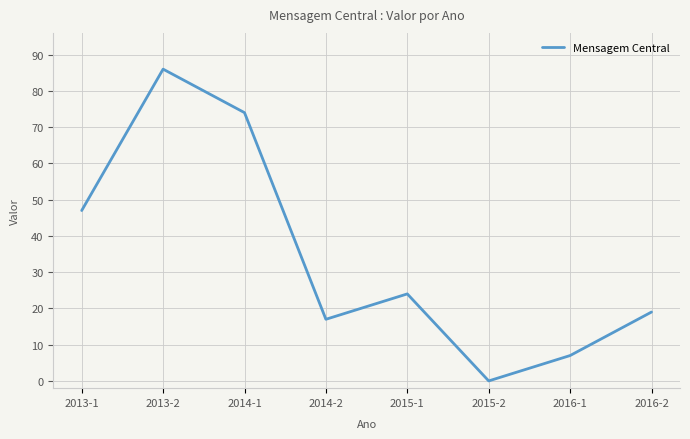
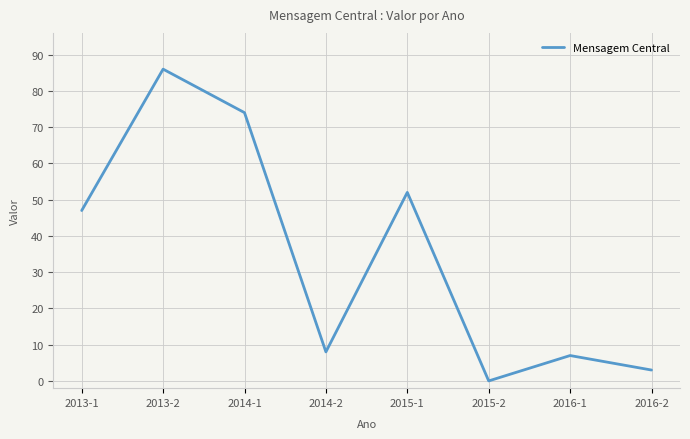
  {
    "2013-1": 47,
    "2013-2": 86,
    "2014-1": 74,
-   "2014-2": 17,
-   "2015-1": 24,
+   "2014-2": 8,
+   "2015-1": 52,
    "2015-2": 0,
    "2016-1": 7,
-   "2016-2": 19
+   "2016-2": 3
  }
